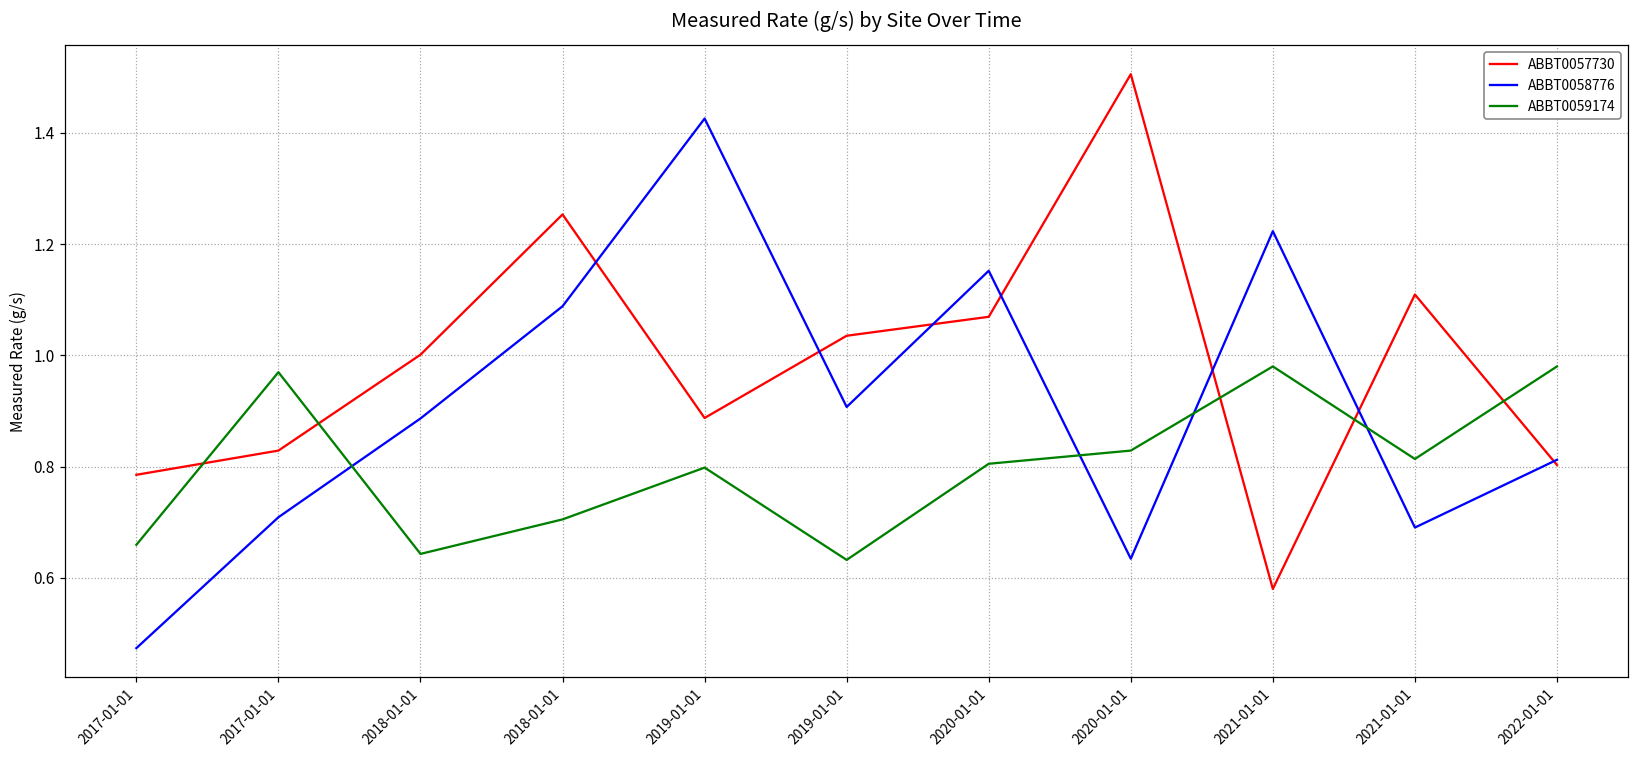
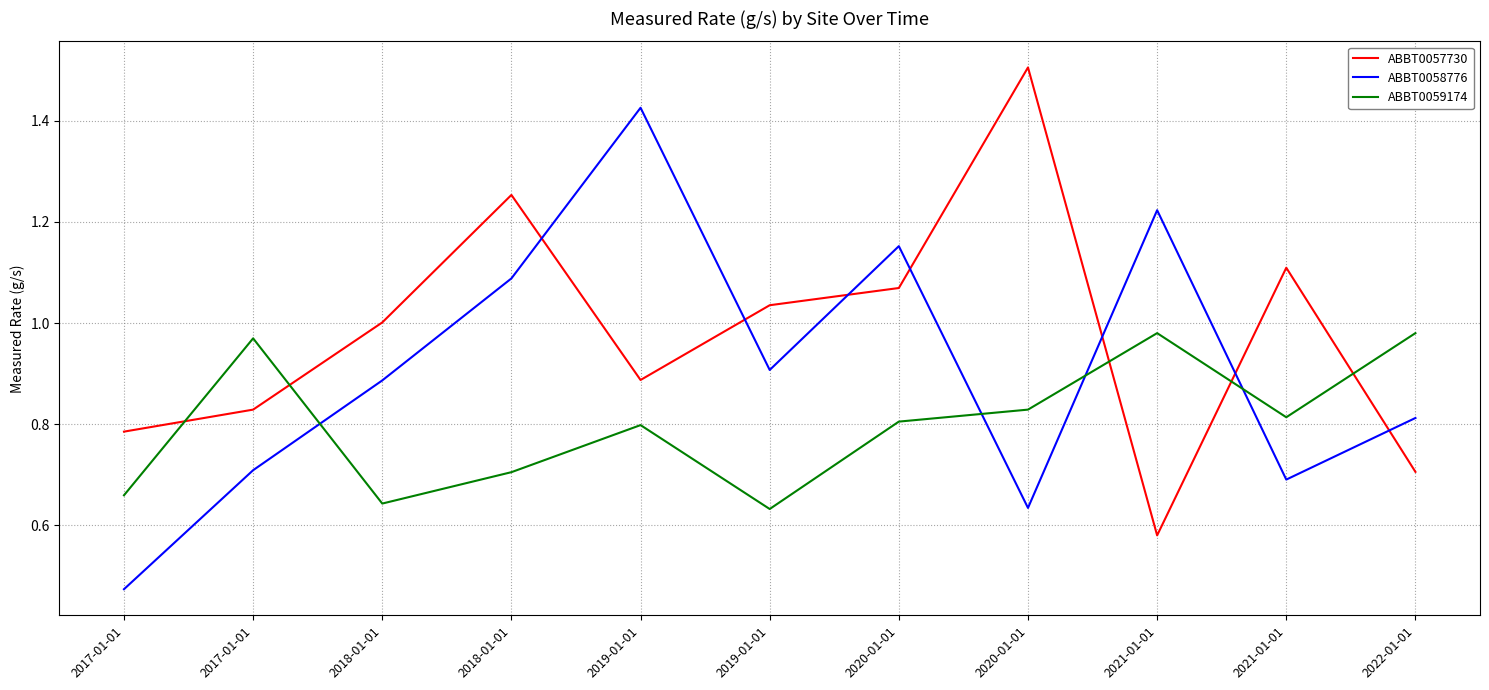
  {
    "ABBT0057730": {
-     "2022-01-01": 0.80
+     "2022-01-01": 0.71
    },
    "ABBT0058776": {
      "2022-01-01": 0.81
    },
    "ABBT0059174": {
      "2022-01-01": 0.98
    }
  }
